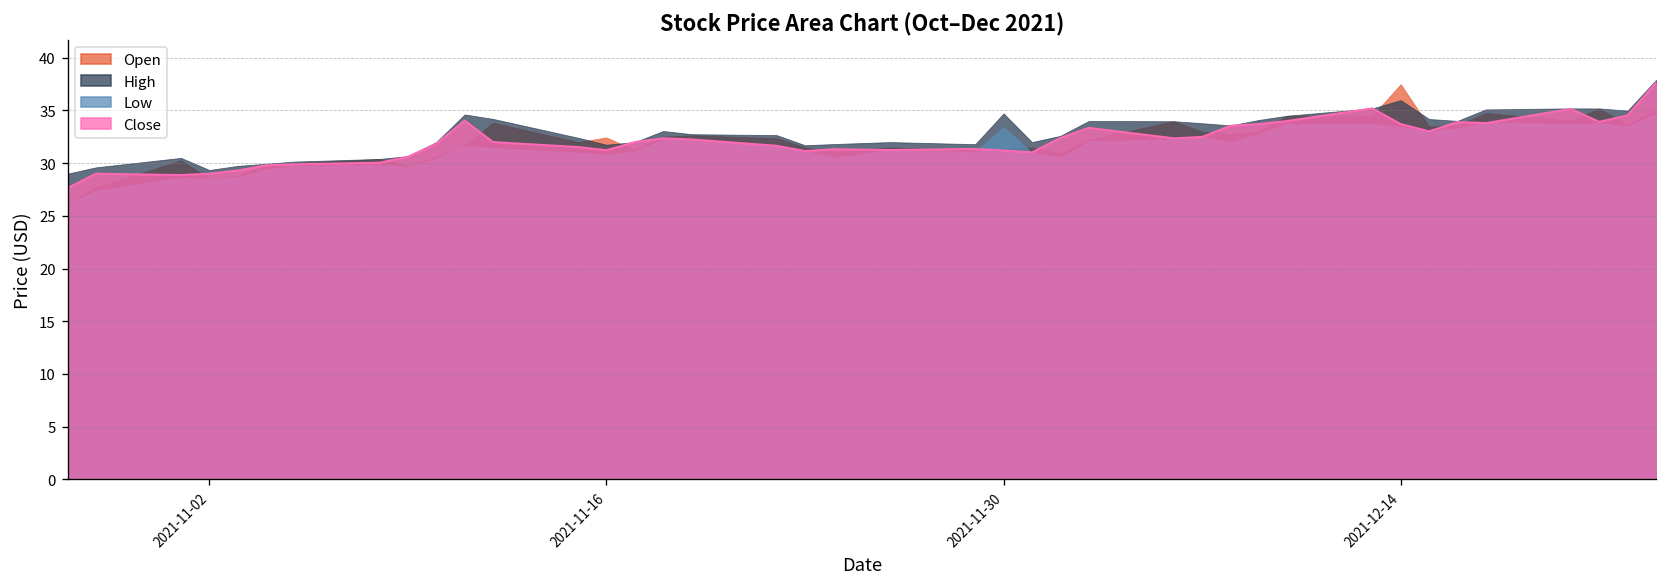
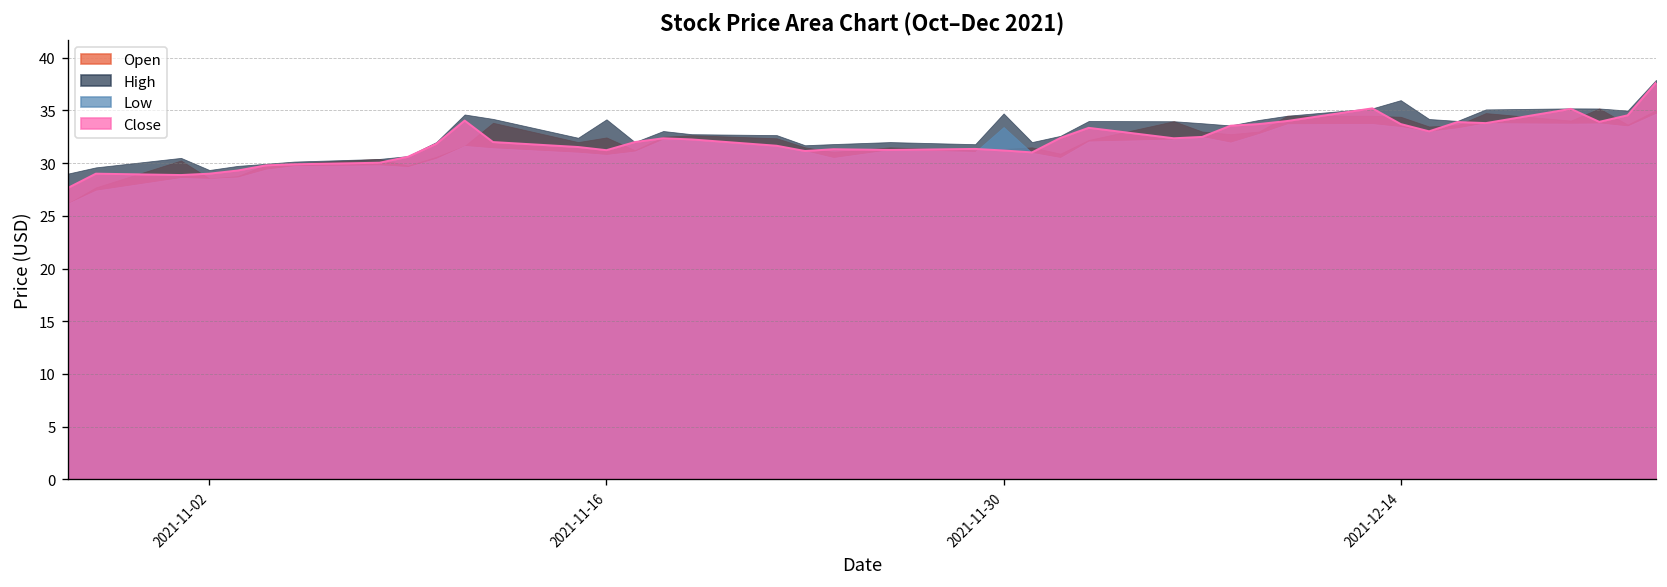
  {
    "Open": {
      "2021-11-16": 32,
-     "2021-12-14": 38
+     "2021-12-14": 34
    },
    "High": {
      "2021-11-02": 29,
-     "2021-11-16": 32,
+     "2021-11-16": 34,
      "2021-11-30": 35,
      "2021-12-14": 36
    },
    "Low": {
      "2021-11-16": 31,
      "2021-11-30": 33
    },
    "Close": {
      "2021-11-02": 29,
      "2021-11-16": 31
    }
  }
